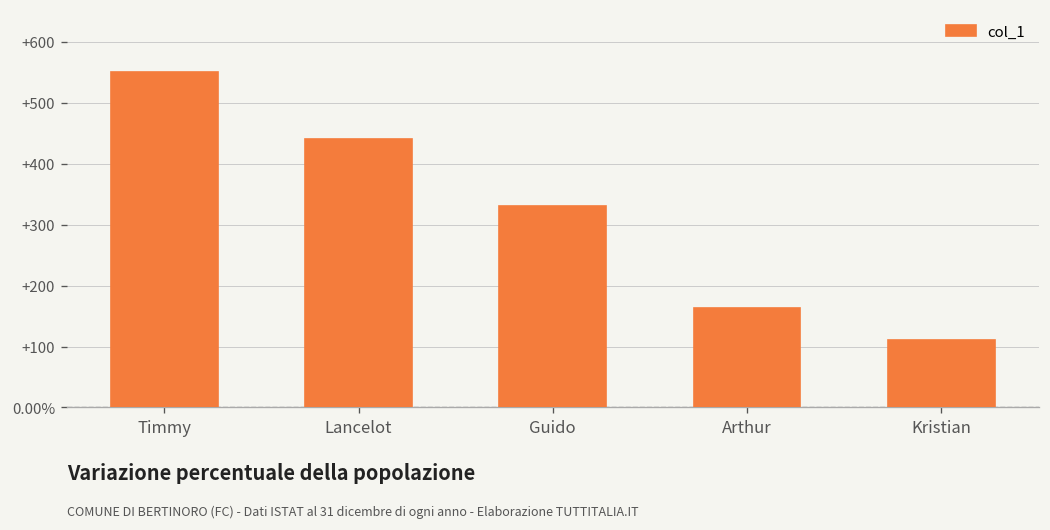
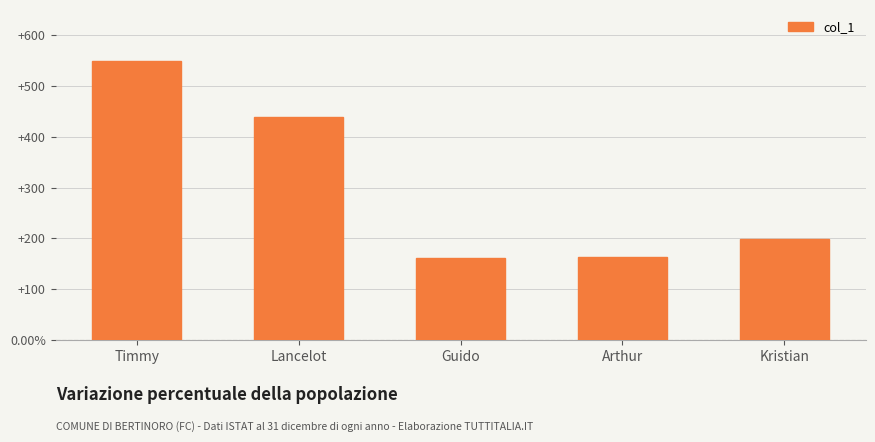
  {
    "Timmy": "+550",
    "Lancelot": "+440",
-   "Guido": "+330",
+   "Guido": "+160",
    "Arthur": "+160",
-   "Kristian": "+110"
+   "Kristian": "+200"
  }
